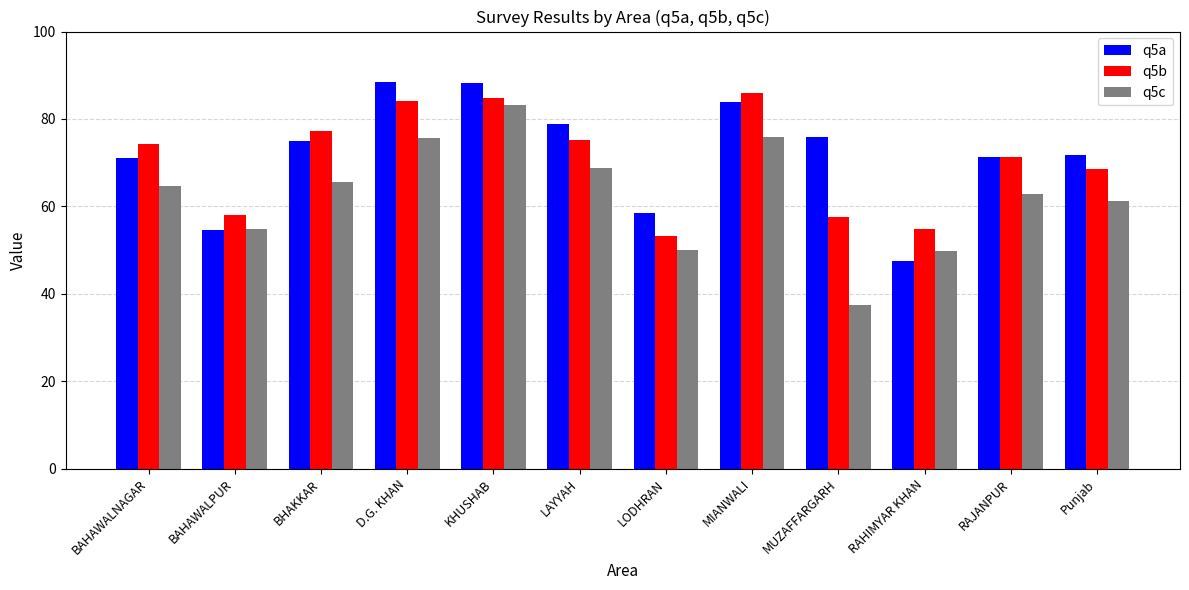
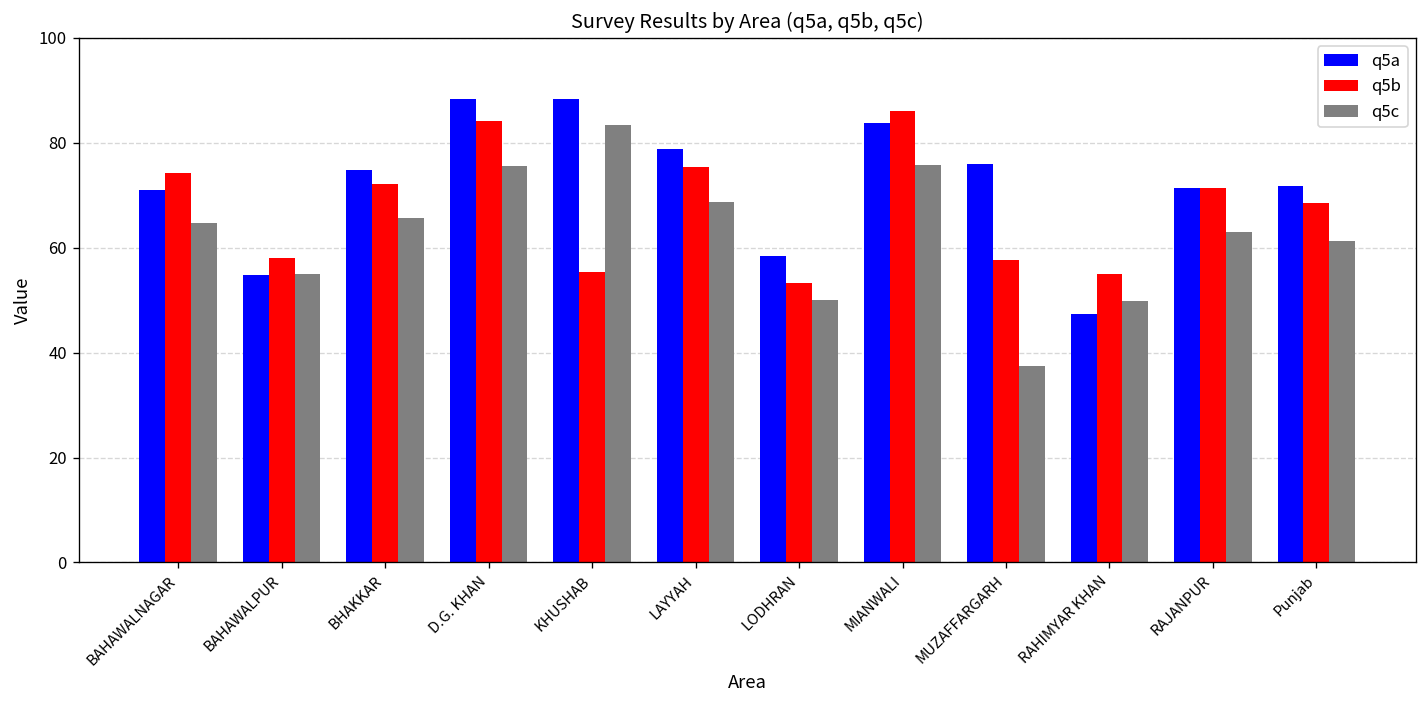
  {
    "q5a": {
      "BAHAWALNAGAR": 71,
      "BAHAWALPUR": 55,
      "BHAKKAR": 75,
      "D.G. KHAN": 88,
      "KHUSHAB": 88,
      "LAYYAH": 79,
      "LODHRAN": 59,
      "MIANWALI": 84,
      "MUZAFFARGARH": 76,
      "RAHIMYAR KHAN": 47,
      "RAJANPUR": 71,
      "Punjab": 72
    },
    "q5b": {
      "BAHAWALNAGAR": 74,
      "BAHAWALPUR": 58,
-     "BHAKKAR": 77,
+     "BHAKKAR": 72,
      "D.G. KHAN": 84,
-     "KHUSHAB": 85,
+     "KHUSHAB": 55,
      "LAYYAH": 75,
      "LODHRAN": 53,
      "MIANWALI": 86,
      "MUZAFFARGARH": 58,
      "RAHIMYAR KHAN": 55,
      "RAJANPUR": 71,
      "Punjab": 69
    },
    "q5c": {
      "BAHAWALNAGAR": 65,
      "BAHAWALPUR": 55,
      "BHAKKAR": 66,
      "D.G. KHAN": 76,
      "KHUSHAB": 83,
      "LAYYAH": 69,
      "LODHRAN": 50,
      "MIANWALI": 76,
      "MUZAFFARGARH": 38,
      "RAHIMYAR KHAN": 50,
      "RAJANPUR": 63,
      "Punjab": 61
    }
  }
